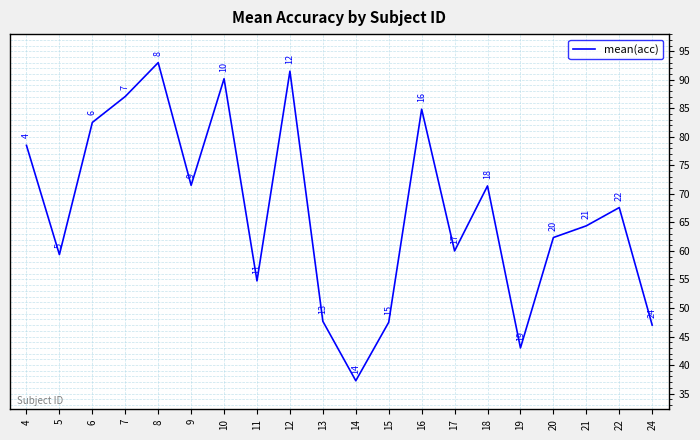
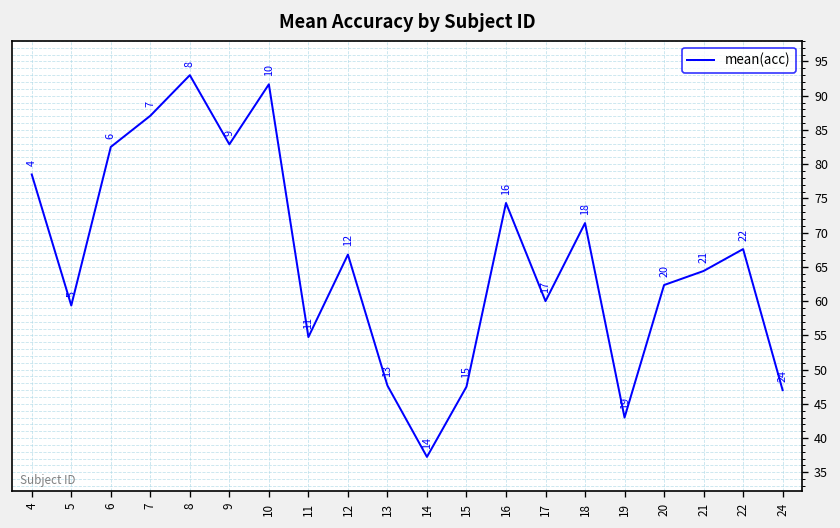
  {
-   "9": 72,
-   "10": 90,
-   "12": 92,
-   "16": 85
+   "9": 83,
+   "10": 92,
+   "12": 67,
+   "16": 74
  }
